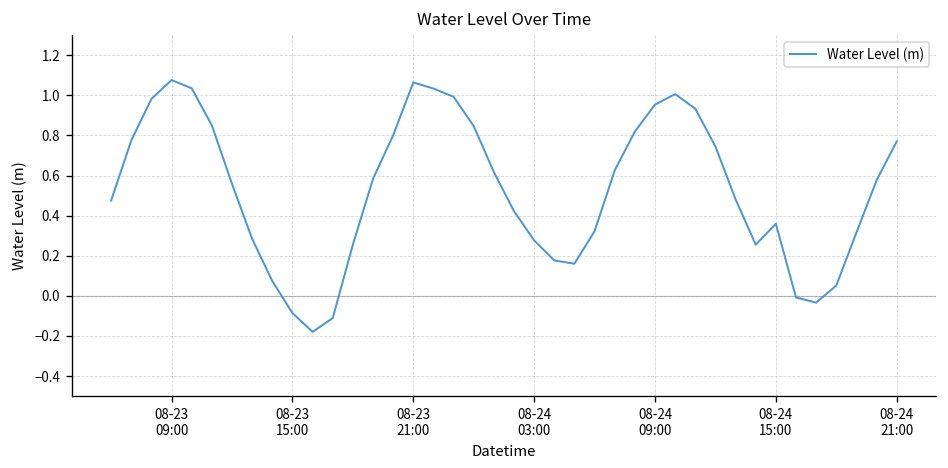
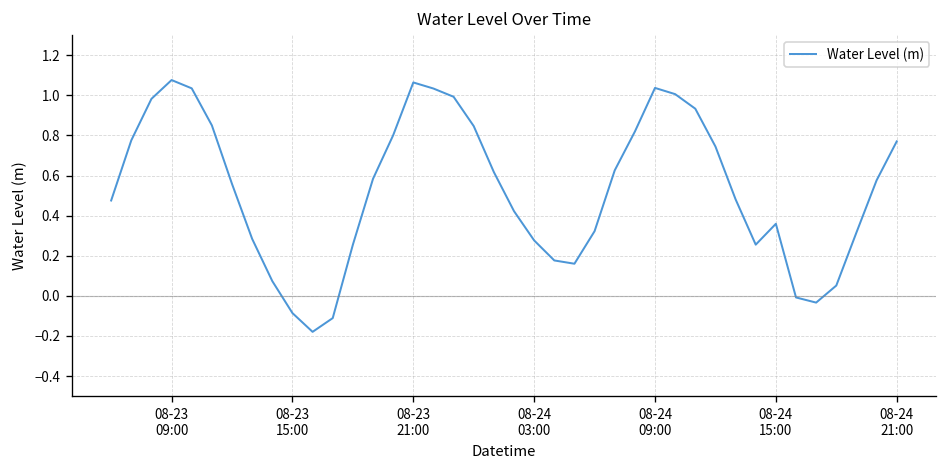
  {
    "08-23 09:00": 1.08,
    "08-23 15:00": -0.09,
    "08-23 21:00": 1.06,
    "08-24 03:00": 0.28,
-   "08-24 09:00": 0.95,
+   "08-24 09:00": 1.04,
    "08-24 15:00": 0.36,
    "08-24 21:00": 0.77
  }
